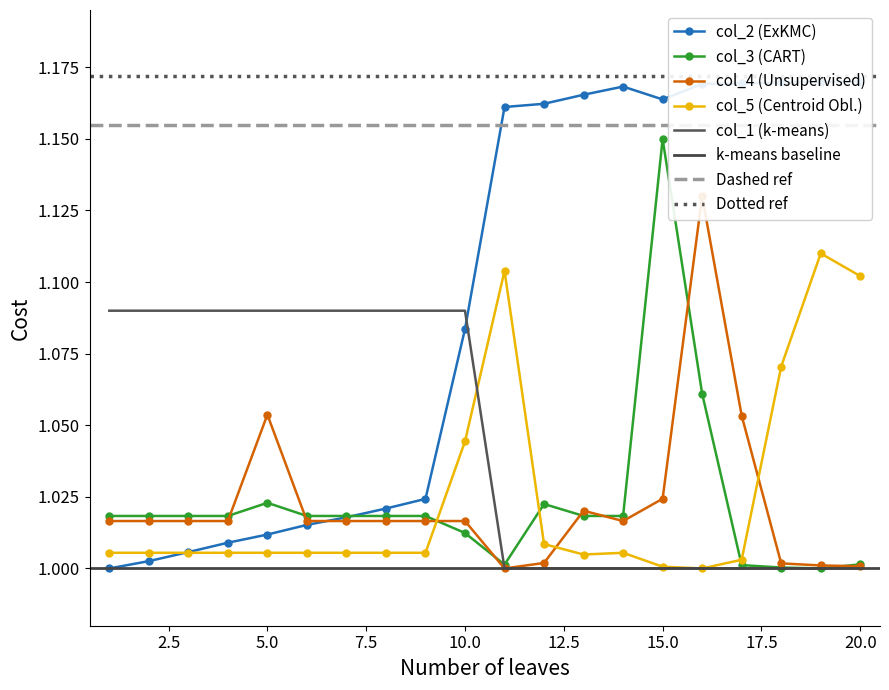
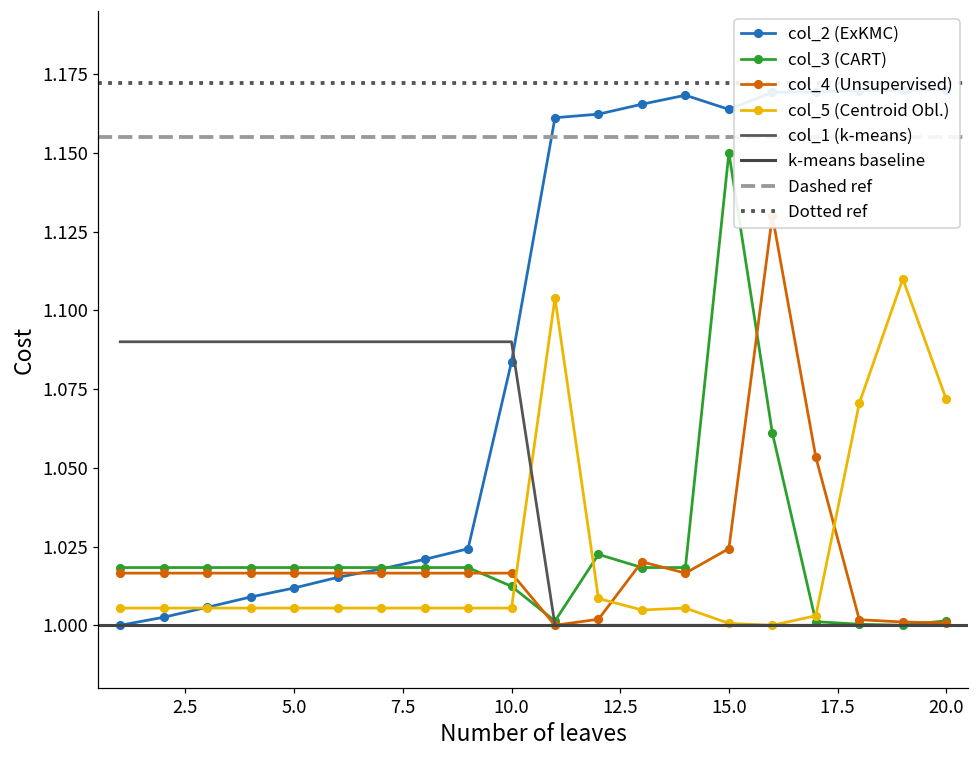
  {
    "col_2 (ExKMC)": {
      "5.0": 1.012,
      "10.0": 1.084,
      "15.0": 1.164
    },
    "col_3 (CART)": {
-     "5.0": 1.023,
+     "5.0": 1.018,
      "10.0": 1.012,
      "15.0": 1.150
    },
    "col_4 (Unsupervised)": {
-     "5.0": 1.054,
+     "5.0": 1.017,
      "10.0": 1.017,
      "15.0": 1.024
    },
    "col_5 (Centroid Obl.)": {
      "5.0": 1.005,
-     "10.0": 1.044,
-     "20.0": 1.102
+     "10.0": 1.005,
+     "20.0": 1.072
    },
    "col_1 (k-means)": {
      "5.0": 1.090,
      "10.0": 1.090
    }
  }
